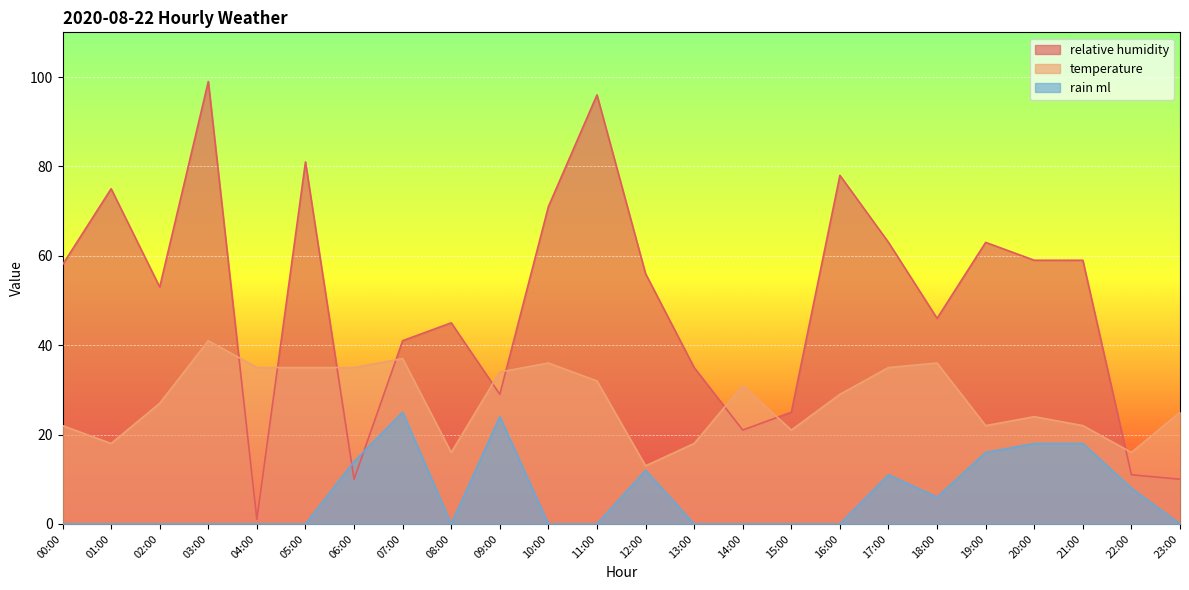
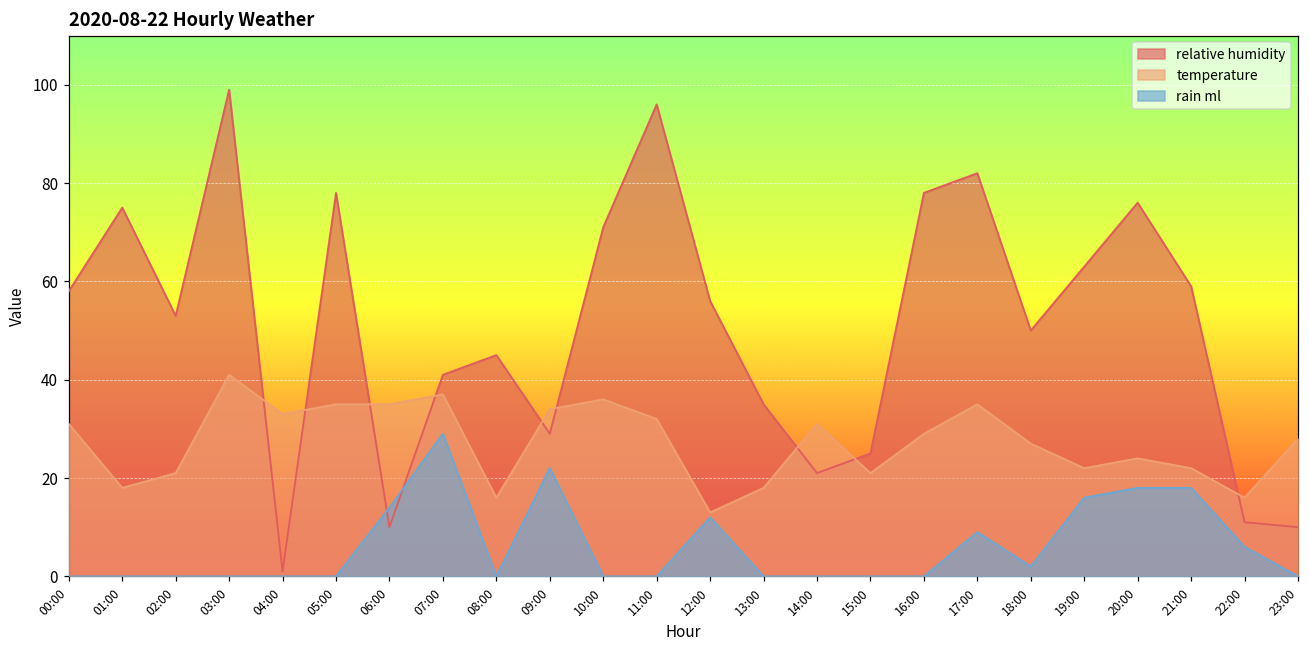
  {
    "relative humidity": {
      "00:00": 58,
      "01:00": 75,
      "02:00": 53,
      "03:00": 99,
      "04:00": 1,
-     "05:00": 81,
+     "05:00": 78,
      "06:00": 10,
      "07:00": 41,
      "08:00": 45,
      "09:00": 29,
      "10:00": 71,
      "11:00": 96,
      "12:00": 56,
      "13:00": 35,
      "14:00": 21,
      "15:00": 25,
      "16:00": 78,
-     "17:00": 63,
-     "18:00": 46,
+     "17:00": 82,
+     "18:00": 50,
      "19:00": 63,
-     "20:00": 59,
+     "20:00": 76,
      "21:00": 59,
      "22:00": 11,
      "23:00": 10
    },
    "temperature": {
-     "00:00": 22,
+     "00:00": 31,
      "01:00": 18,
-     "02:00": 27,
+     "02:00": 21,
      "03:00": 41,
-     "04:00": 35,
+     "04:00": 33,
      "05:00": 35,
      "06:00": 35,
      "07:00": 37,
      "08:00": 16,
      "09:00": 34,
      "10:00": 36,
      "11:00": 32,
      "12:00": 13,
      "13:00": 18,
      "14:00": 31,
      "15:00": 21,
      "16:00": 29,
      "17:00": 35,
-     "18:00": 36,
+     "18:00": 27,
      "19:00": 22,
      "20:00": 24,
      "21:00": 22,
      "22:00": 16,
-     "23:00": 25
+     "23:00": 28
    },
    "rain ml": {
      "00:00": 0,
      "01:00": 0,
      "02:00": 0,
      "03:00": 0,
      "04:00": 0,
      "05:00": 0,
      "06:00": 14,
-     "07:00": 25,
+     "07:00": 29,
      "08:00": 0,
-     "09:00": 24,
+     "09:00": 22,
      "10:00": 0,
      "11:00": 0,
      "12:00": 12,
      "13:00": 0,
      "14:00": 0,
      "15:00": 0,
      "16:00": 0,
-     "17:00": 11,
-     "18:00": 6,
+     "17:00": 9,
+     "18:00": 2,
      "19:00": 16,
      "20:00": 18,
      "21:00": 18,
-     "22:00": 8,
+     "22:00": 6,
      "23:00": 0
    }
  }
